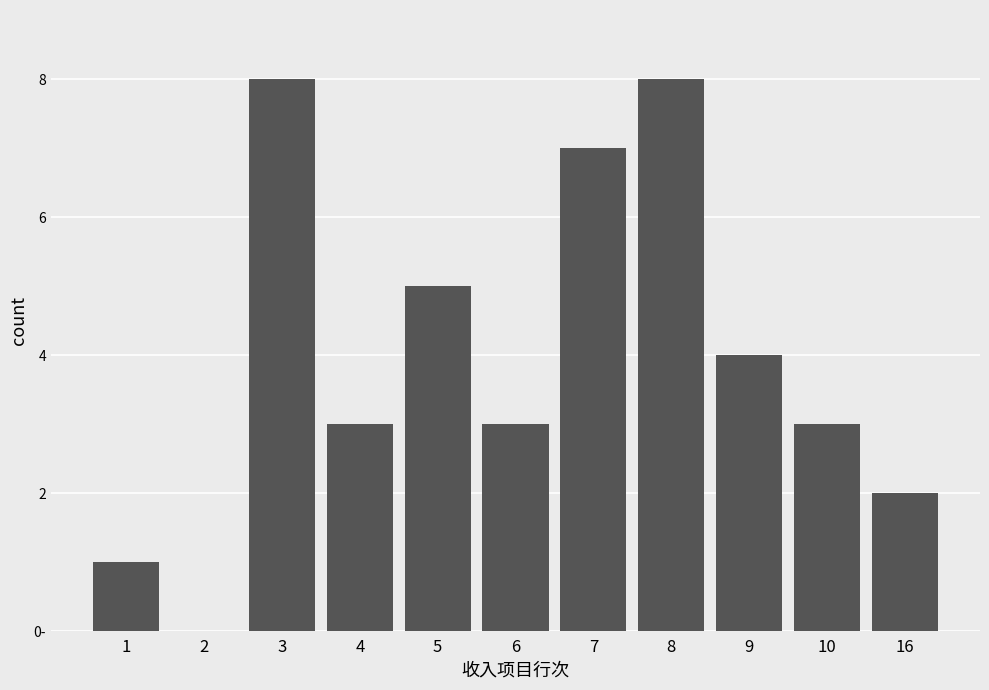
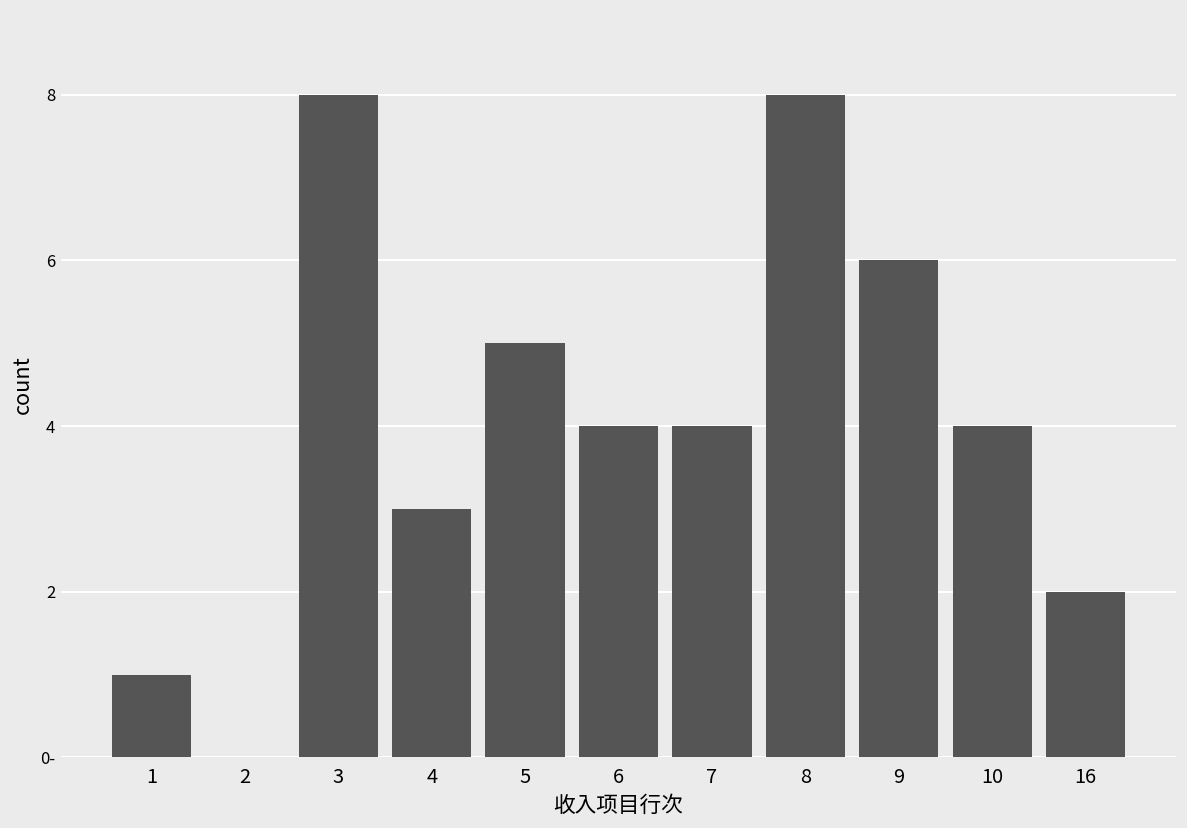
  {
    "1": 1,
    "2": 0,
    "3": 8,
    "4": 3,
    "5": 5,
-   "6": 3,
-   "7": 7,
+   "6": 4,
+   "7": 4,
    "8": 8,
-   "9": 4,
-   "10": 3,
+   "9": 6,
+   "10": 4,
    "16": 2
  }
